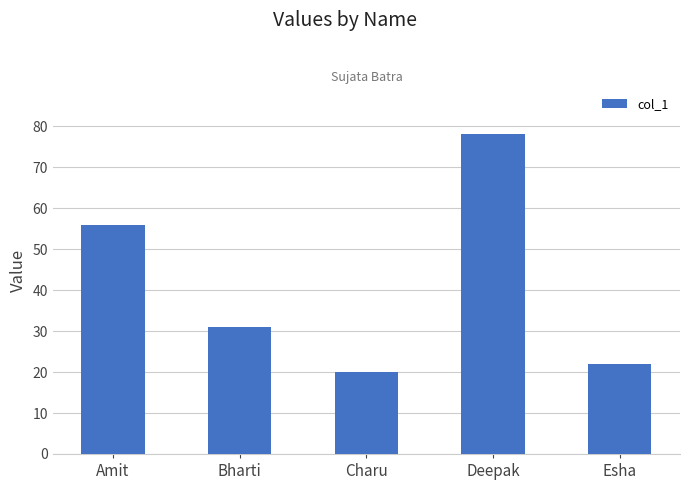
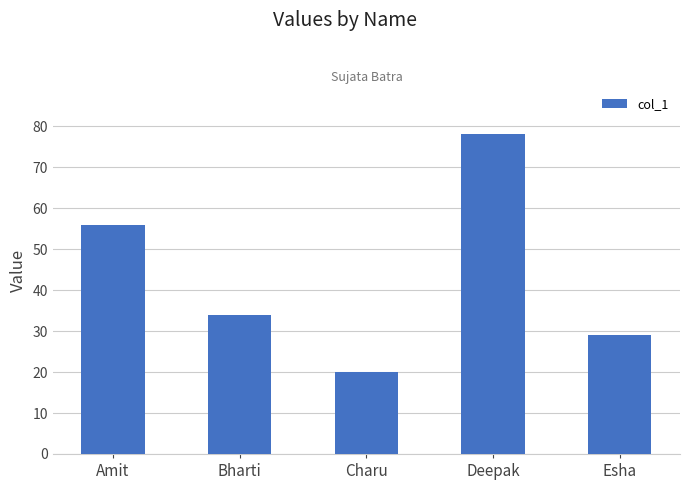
  {
    "Amit": 56,
-   "Bharti": 31,
+   "Bharti": 34,
    "Charu": 20,
    "Deepak": 78,
-   "Esha": 22
+   "Esha": 29
  }
